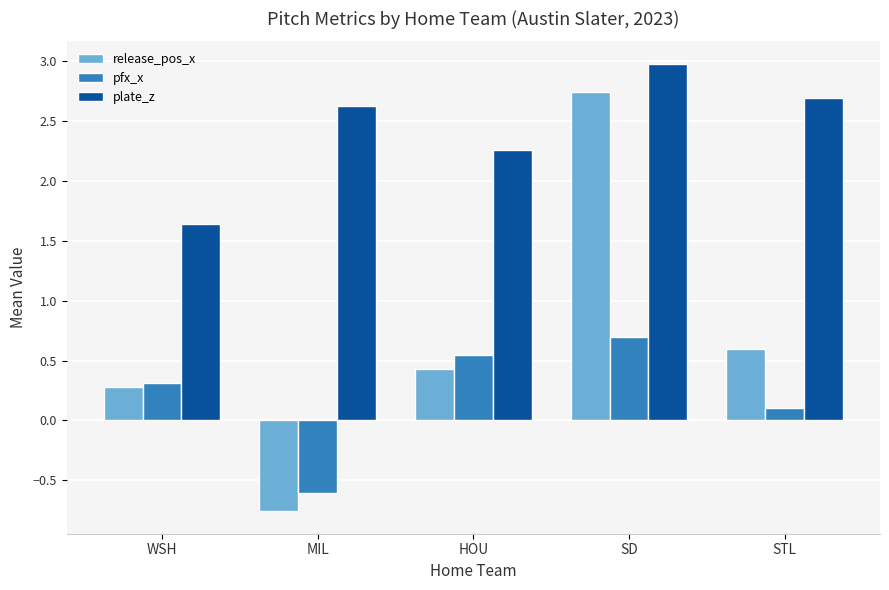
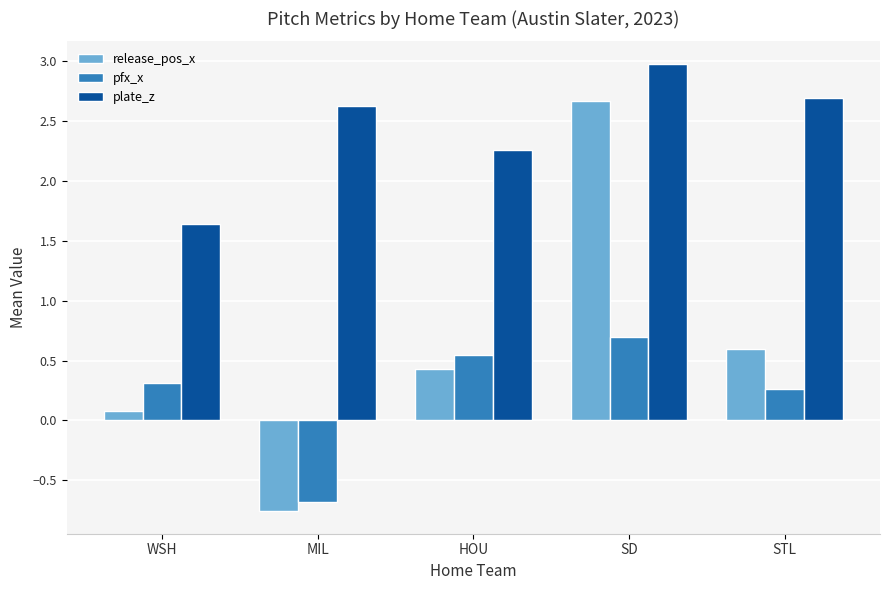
  {
    "release_pos_x": {
-     "WSH": 0.28,
+     "WSH": 0.08,
      "MIL": -0.76,
      "HOU": 0.43,
-     "SD": 2.74,
+     "SD": 2.67,
      "STL": 0.60
    },
    "pfx_x": {
      "WSH": 0.31,
-     "MIL": -0.61,
+     "MIL": -0.68,
      "HOU": 0.55,
      "SD": 0.70,
-     "STL": 0.10
+     "STL": 0.26
    },
    "plate_z": {
      "WSH": 1.64,
      "MIL": 2.63,
      "HOU": 2.26,
      "SD": 2.98,
      "STL": 2.69
    }
  }
